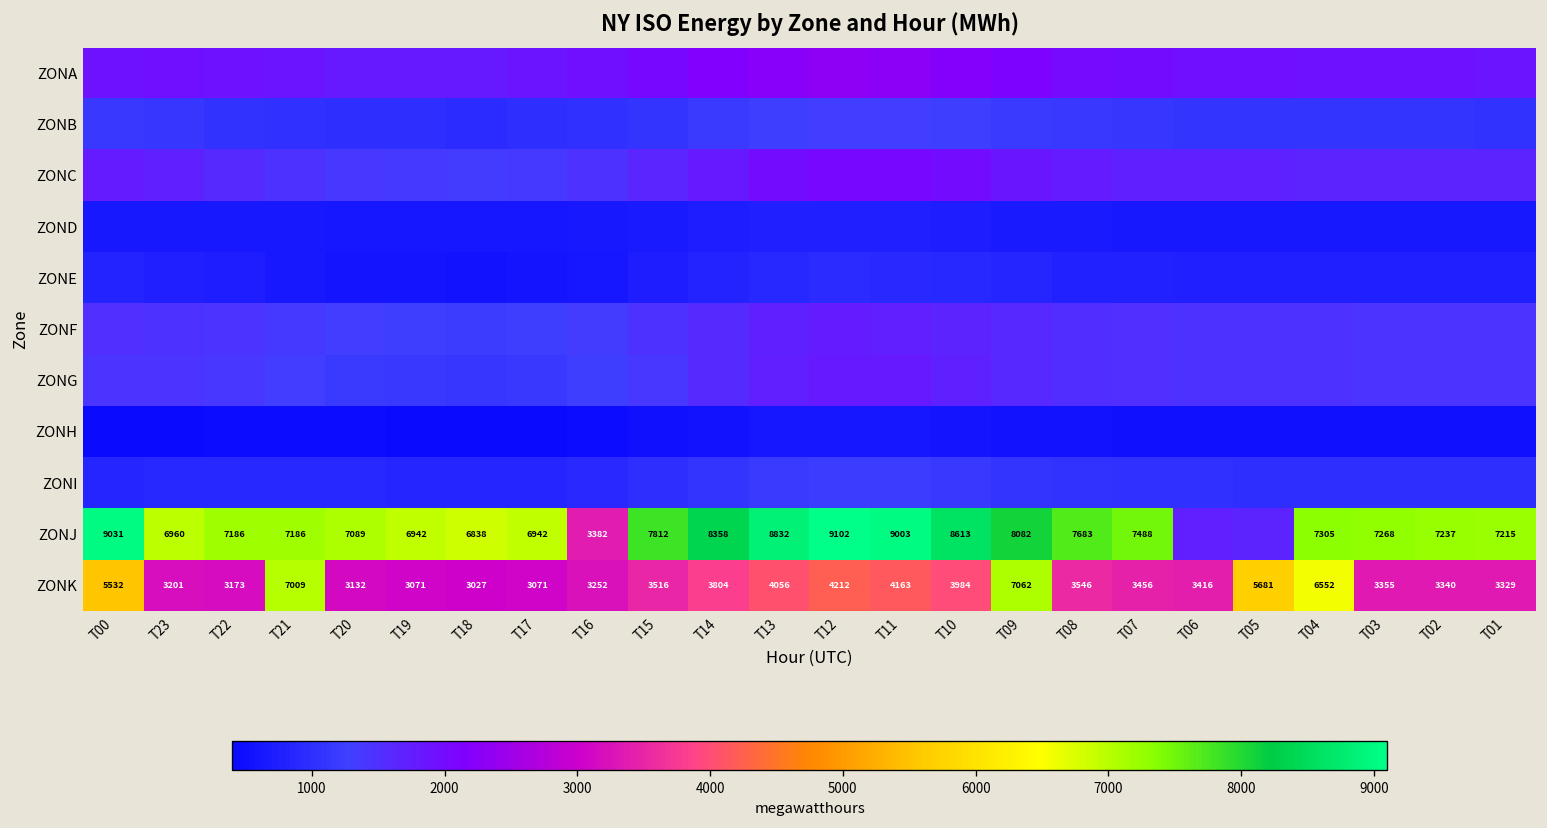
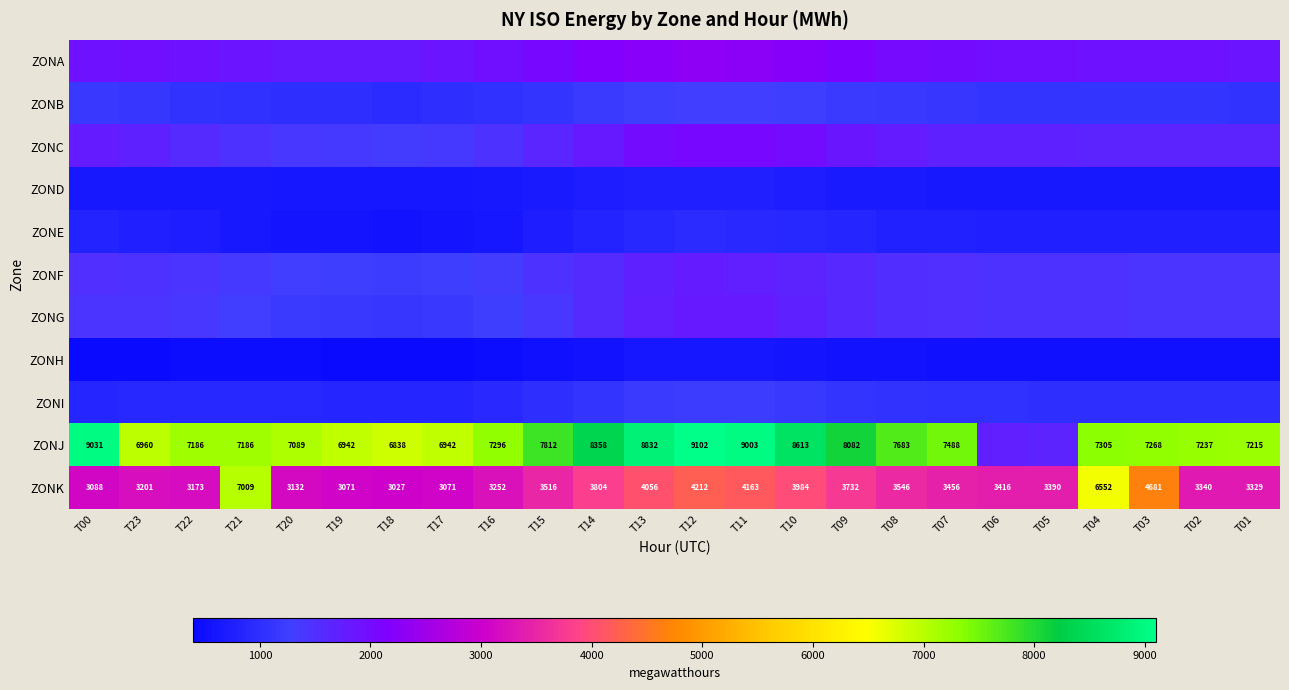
  {
    "ZONJ": {
      "T00": 9031,
      "T23": 6960,
      "T22": 7186,
      "T21": 7186,
      "T20": 7089,
      "T19": 6942,
      "T18": 6838,
      "T17": 6942,
-     "T16": 3382,
+     "T16": 7296,
      "T15": 7812,
      "T14": 8358,
      "T13": 8832,
      "T12": 9102,
      "T11": 9003,
      "T10": 8613,
      "T09": 8082,
      "T08": 7683,
      "T07": 7488,
      "T04": 7305,
      "T03": 7268,
      "T02": 7237,
      "T01": 7215
    },
    "ZONK": {
-     "T00": 5532,
+     "T00": 3088,
      "T23": 3201,
      "T22": 3173,
      "T21": 7009,
      "T20": 3132,
      "T19": 3071,
      "T18": 3027,
      "T17": 3071,
      "T16": 3252,
      "T15": 3516,
      "T14": 3804,
      "T13": 4056,
      "T12": 4212,
      "T11": 4163,
      "T10": 3984,
-     "T09": 7062,
+     "T09": 3732,
      "T08": 3546,
      "T07": 3456,
      "T06": 3416,
-     "T05": 5681,
+     "T05": 3390,
      "T04": 6552,
-     "T03": 3355,
+     "T03": 4681,
      "T02": 3340,
      "T01": 3329
    }
  }
